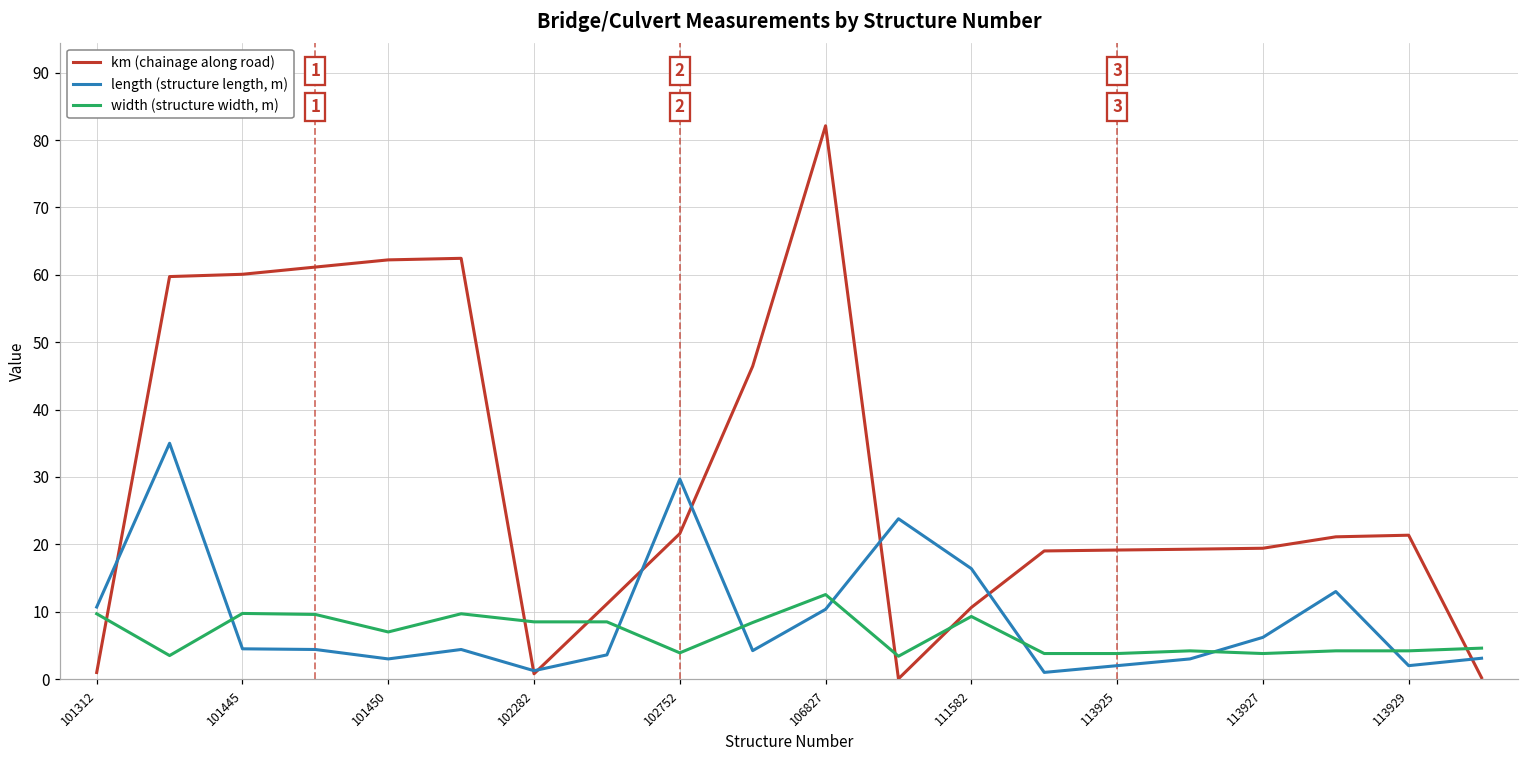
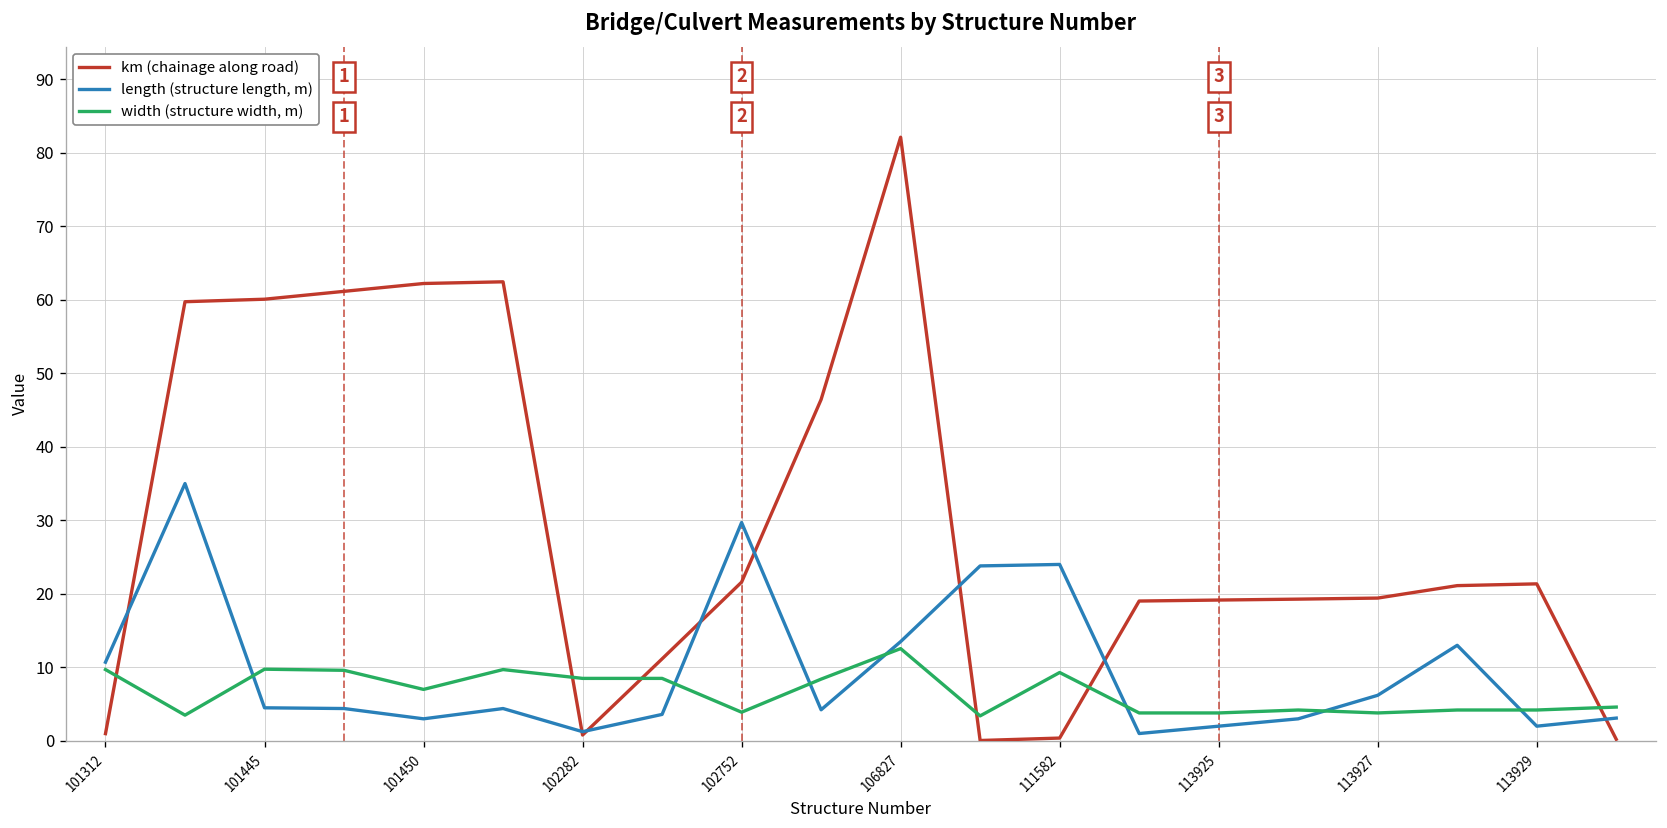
  {
    "km (chainage along road)": {
      "101312": 1,
      "101445": 60,
      "101450": 62,
      "102282": 1,
      "102752": 22,
      "106827": 82,
-     "111582": 11,
+     "111582": 0,
      "113925": 19,
      "113927": 19,
      "113929": 21
    },
    "length (structure length, m)": {
      "101312": 11,
      "101445": 5,
      "101450": 3,
      "102282": 1,
      "102752": 30,
-     "106827": 10,
-     "111582": 16,
+     "106827": 14,
+     "111582": 24,
      "113925": 2,
      "113927": 6,
      "113929": 2
    },
    "width (structure width, m)": {
      "101312": 10,
      "101445": 10,
      "101450": 7,
      "102282": 9,
      "102752": 4,
      "106827": 13,
      "111582": 9,
      "113925": 4,
      "113927": 4,
      "113929": 4
    }
  }
